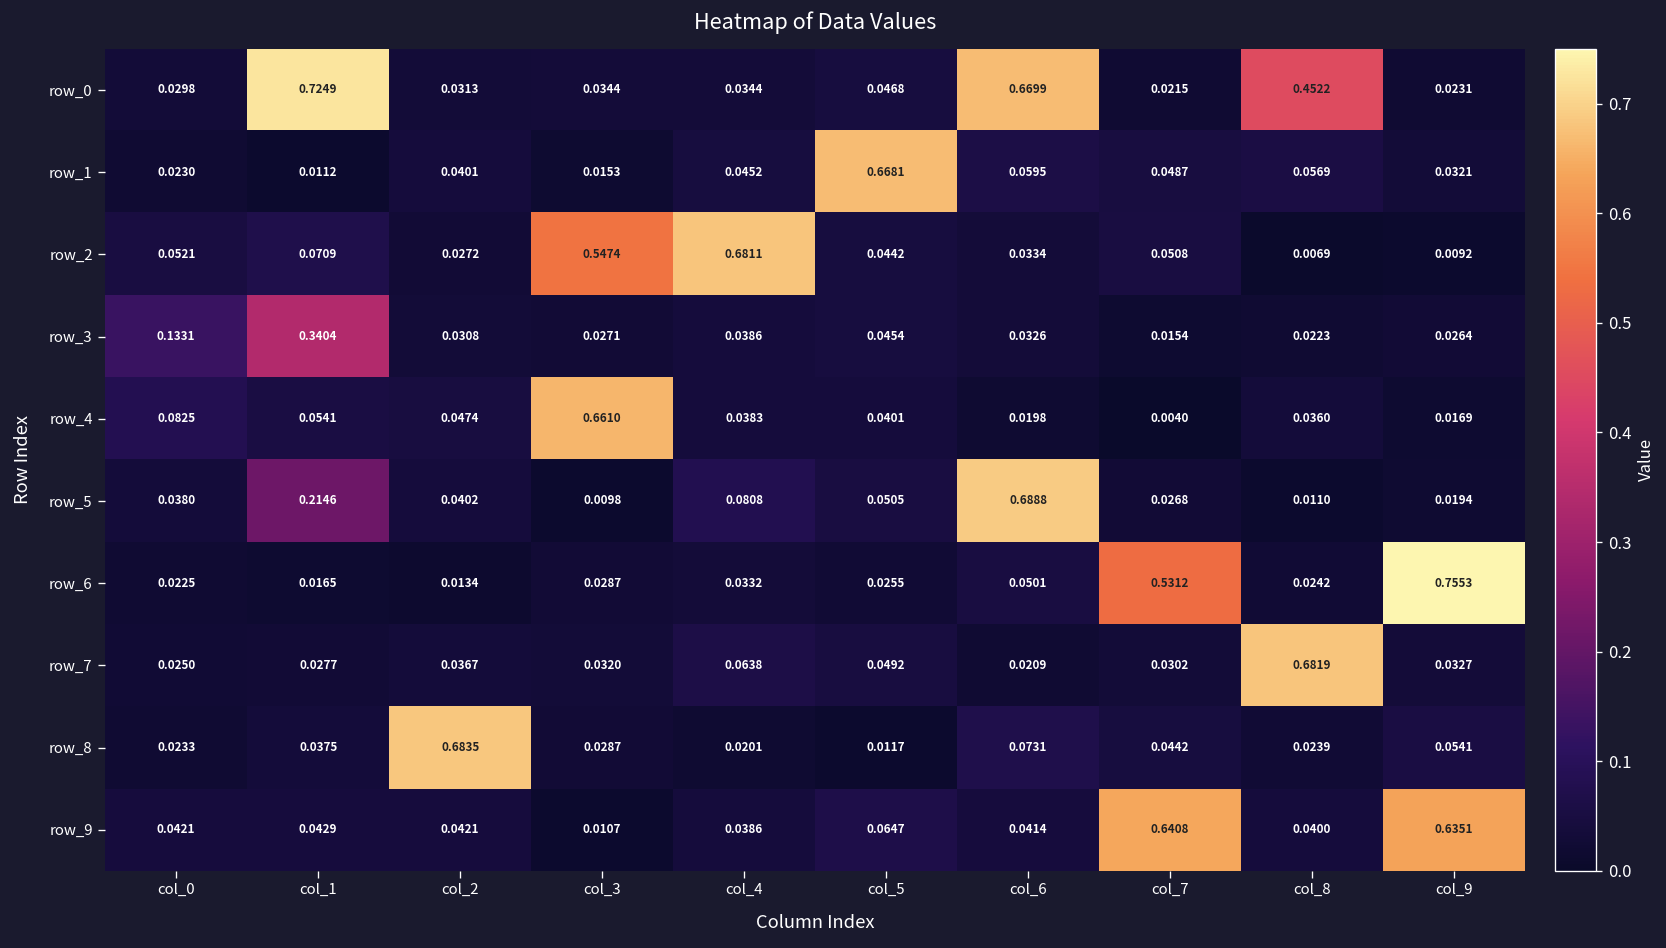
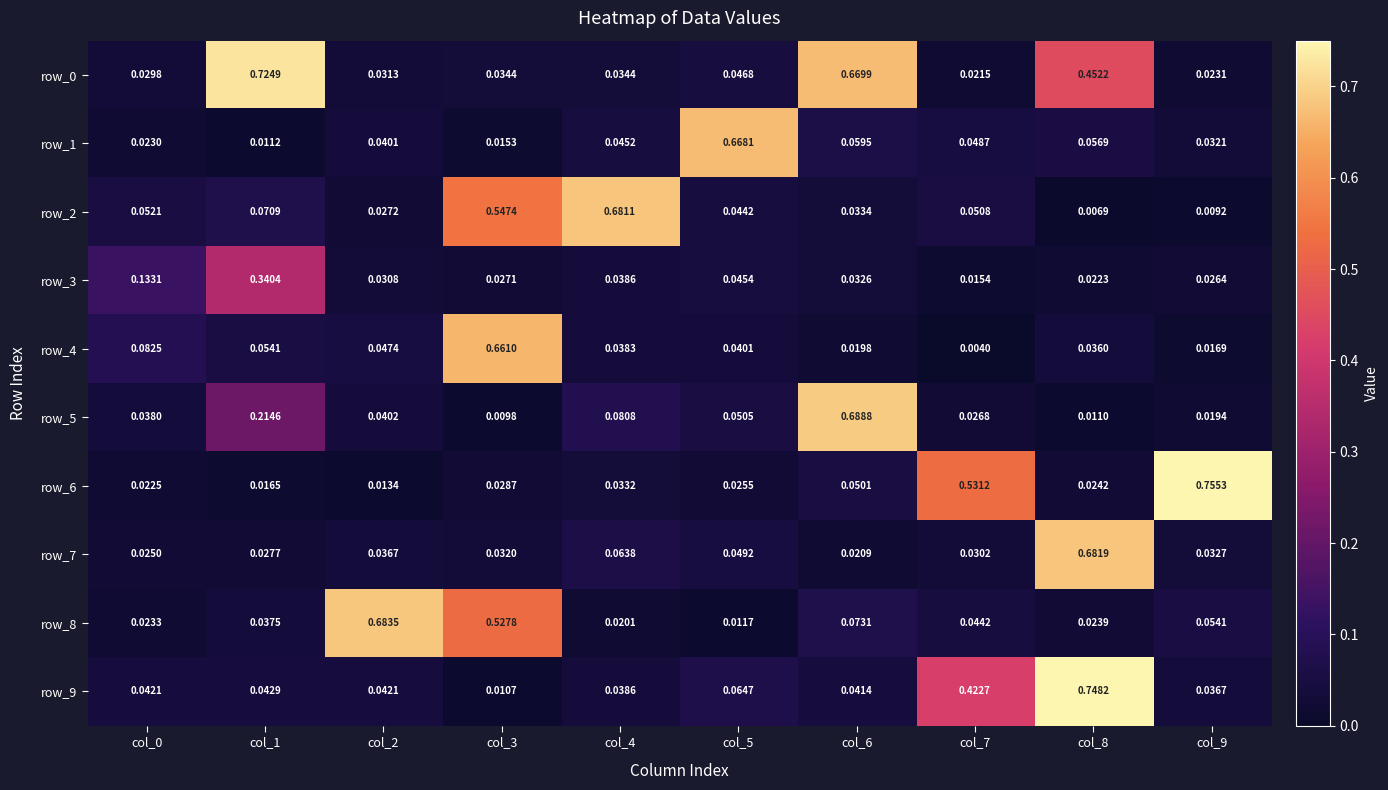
  {
    "row_0": {
      "col_0": 0.0298,
      "col_1": 0.7249,
      "col_2": 0.0313,
      "col_3": 0.0344,
      "col_4": 0.0344,
      "col_5": 0.0468,
      "col_6": 0.6699,
      "col_7": 0.0215,
      "col_8": 0.4522,
      "col_9": 0.0231
    },
    "row_1": {
      "col_0": 0.0230,
      "col_1": 0.0112,
      "col_2": 0.0401,
      "col_3": 0.0153,
      "col_4": 0.0452,
      "col_5": 0.6681,
      "col_6": 0.0595,
      "col_7": 0.0487,
      "col_8": 0.0569,
      "col_9": 0.0321
    },
    "row_2": {
      "col_0": 0.0521,
      "col_1": 0.0709,
      "col_2": 0.0272,
      "col_3": 0.5474,
      "col_4": 0.6811,
      "col_5": 0.0442,
      "col_6": 0.0334,
      "col_7": 0.0508,
      "col_8": 0.0069,
      "col_9": 0.0092
    },
    "row_3": {
      "col_0": 0.1331,
      "col_1": 0.3404,
      "col_2": 0.0308,
      "col_3": 0.0271,
      "col_4": 0.0386,
      "col_5": 0.0454,
      "col_6": 0.0326,
      "col_7": 0.0154,
      "col_8": 0.0223,
      "col_9": 0.0264
    },
    "row_4": {
      "col_0": 0.0825,
      "col_1": 0.0541,
      "col_2": 0.0474,
      "col_3": 0.6610,
      "col_4": 0.0383,
      "col_5": 0.0401,
      "col_6": 0.0198,
      "col_7": 0.0040,
      "col_8": 0.0360,
      "col_9": 0.0169
    },
    "row_5": {
      "col_0": 0.0380,
      "col_1": 0.2146,
      "col_2": 0.0402,
      "col_3": 0.0098,
      "col_4": 0.0808,
      "col_5": 0.0505,
      "col_6": 0.6888,
      "col_7": 0.0268,
      "col_8": 0.0110,
      "col_9": 0.0194
    },
    "row_6": {
      "col_0": 0.0225,
      "col_1": 0.0165,
      "col_2": 0.0134,
      "col_3": 0.0287,
      "col_4": 0.0332,
      "col_5": 0.0255,
      "col_6": 0.0501,
      "col_7": 0.5312,
      "col_8": 0.0242,
      "col_9": 0.7553
    },
    "row_7": {
      "col_0": 0.0250,
      "col_1": 0.0277,
      "col_2": 0.0367,
      "col_3": 0.0320,
      "col_4": 0.0638,
      "col_5": 0.0492,
      "col_6": 0.0209,
      "col_7": 0.0302,
      "col_8": 0.6819,
      "col_9": 0.0327
    },
    "row_8": {
      "col_0": 0.0233,
      "col_1": 0.0375,
      "col_2": 0.6835,
-     "col_3": 0.0287,
+     "col_3": 0.5278,
      "col_4": 0.0201,
      "col_5": 0.0117,
      "col_6": 0.0731,
      "col_7": 0.0442,
      "col_8": 0.0239,
      "col_9": 0.0541
    },
    "row_9": {
      "col_0": 0.0421,
      "col_1": 0.0429,
      "col_2": 0.0421,
      "col_3": 0.0107,
      "col_4": 0.0386,
      "col_5": 0.0647,
      "col_6": 0.0414,
-     "col_7": 0.6408,
-     "col_8": 0.0400,
-     "col_9": 0.6351
+     "col_7": 0.4227,
+     "col_8": 0.7482,
+     "col_9": 0.0367
    }
  }
